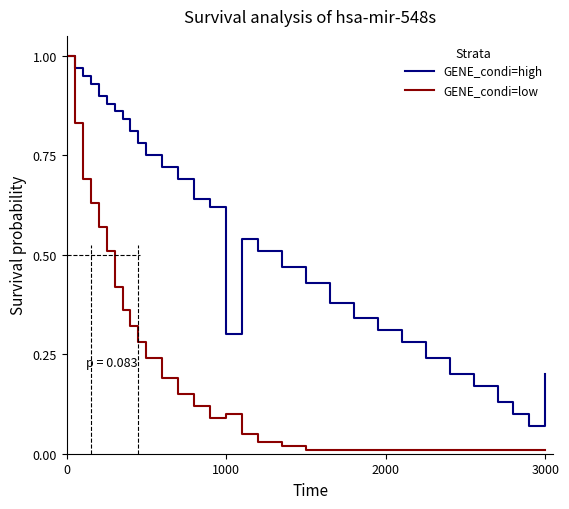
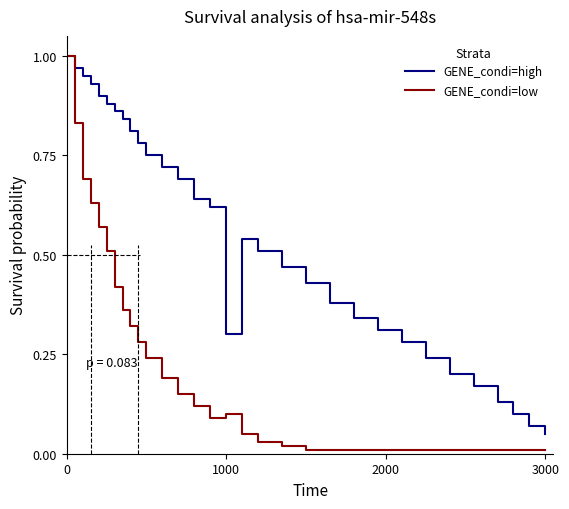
  {
    "GENE_condi=high": {
      "1000": 0.30,
-     "3000": 0.20
+     "3000": 0.05
    },
    "GENE_condi=low": {
      "1000": 0.10,
      "3000": 0.01
    }
  }
